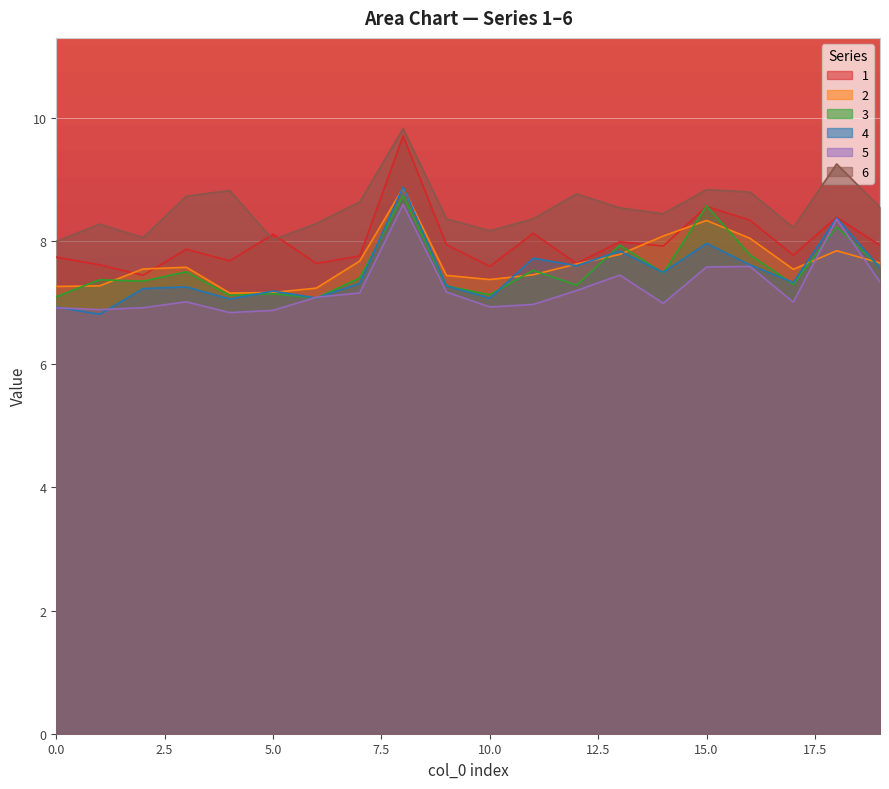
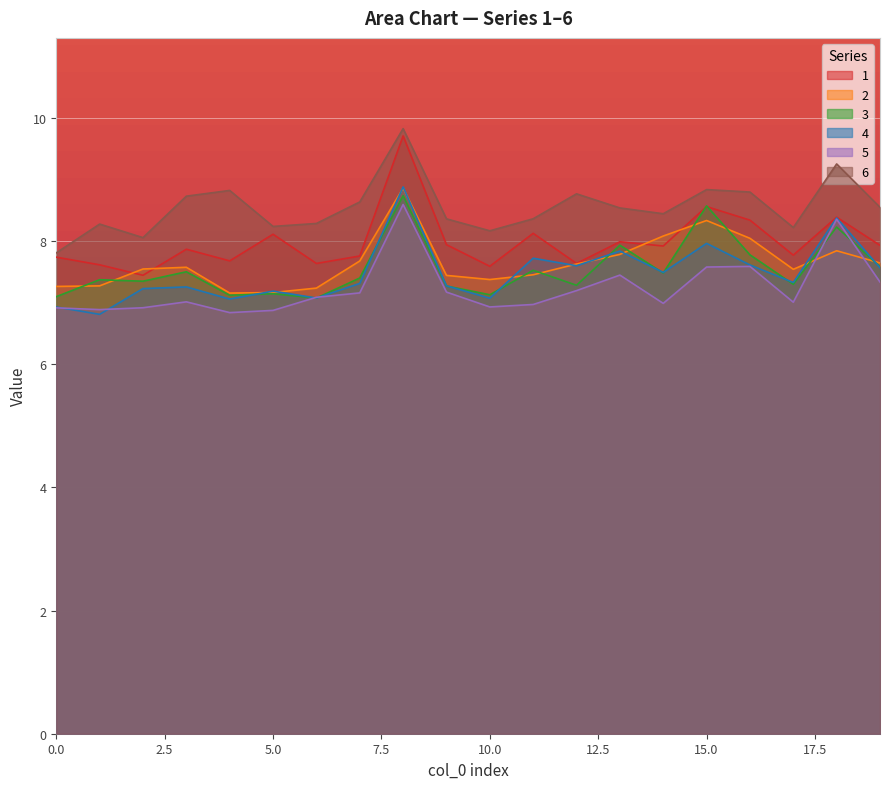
  {
    "1": {
      "0.0": 7.7,
      "5.0": 8.1,
      "10.0": 7.6
    },
    "2": {
      "0.0": 7.3,
      "10.0": 7.4,
      "15.0": 8.3
    },
    "3": {
      "0.0": 7.1,
      "10.0": 7.1
    },
    "4": {
      "10.0": 7.1,
      "15.0": 8.0
    },
    "5": {
      "5.0": 6.9,
      "10.0": 6.9,
      "15.0": 7.6
    },
    "6": {
-     "0.0": 8.0,
-     "5.0": 8.0,
+     "0.0": 7.8,
+     "5.0": 8.2,
      "10.0": 8.2,
      "15.0": 8.8
    }
  }
